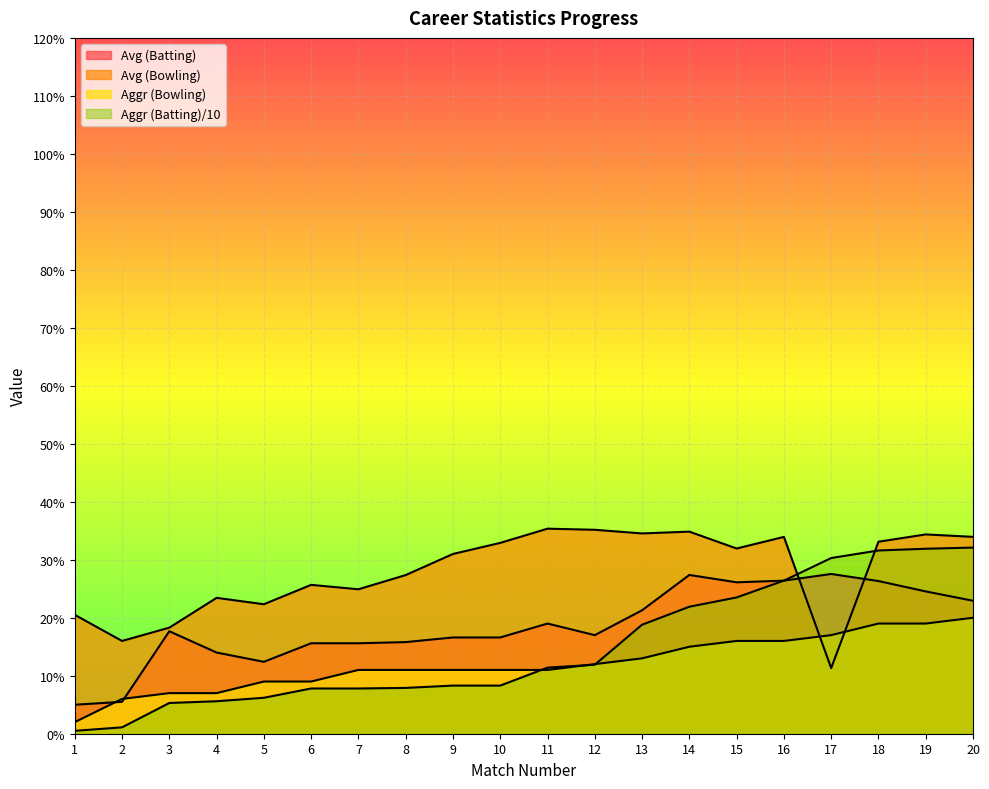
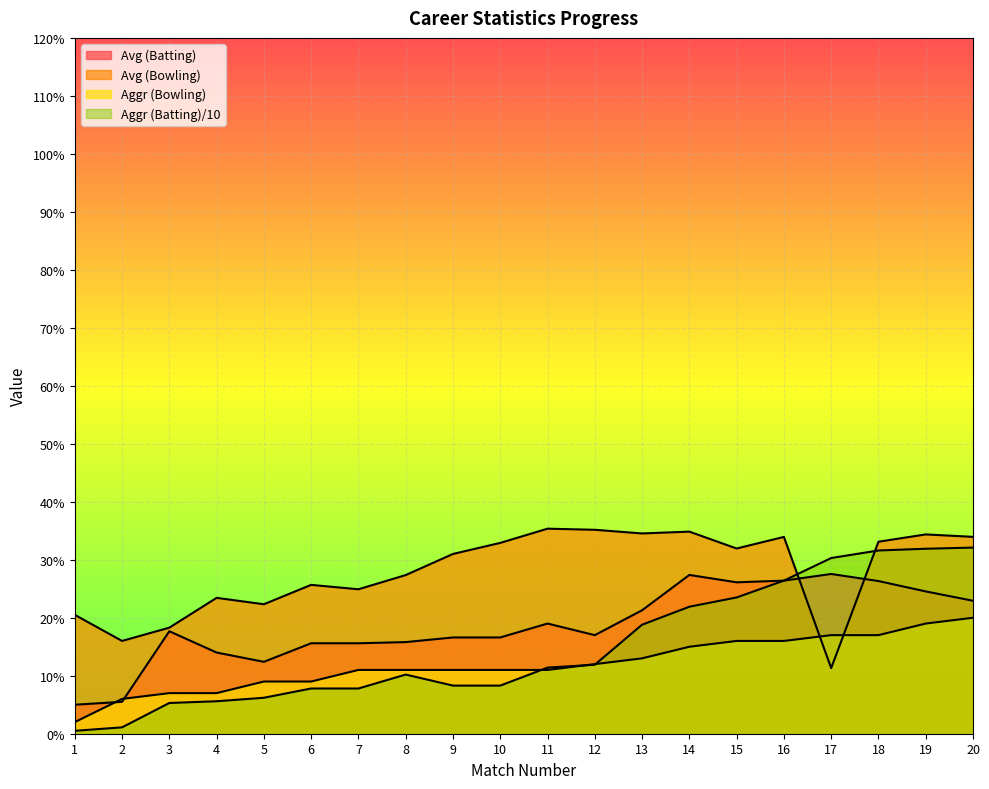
  {
    "Avg (Batting)": {
      "1": "5%",
      "2": "6%",
      "3": "18%",
      "4": "14%",
      "5": "12%",
      "6": "16%",
      "7": "16%",
      "8": "16%",
      "9": "17%",
      "10": "17%",
      "11": "19%",
      "12": "17%",
      "13": "21%",
      "14": "27%",
      "15": "26%",
      "17": "28%",
      "18": "26%",
      "19": "25%",
      "20": "23%"
    },
    "Avg (Bowling)": {
      "1": "21%",
      "2": "16%",
      "3": "18%",
      "4": "23%",
      "5": "22%",
      "6": "26%",
      "7": "25%",
      "8": "27%",
      "9": "31%",
      "10": "33%",
      "11": "35%",
      "12": "35%",
      "13": "35%",
      "14": "35%",
      "15": "32%",
      "16": "34%",
      "17": "11%",
      "18": "33%",
      "19": "34%",
      "20": "34%"
    },
    "Aggr (Bowling)": {
      "1": "2%",
      "2": "6%",
      "3": "7%",
      "4": "7%",
      "5": "9%",
      "6": "9%",
      "7": "11%",
      "8": "11%",
      "9": "11%",
      "10": "11%",
      "13": "13%",
      "14": "15%",
      "15": "16%",
      "16": "16%",
      "17": "17%",
-     "18": "19%",
+     "18": "17%",
      "19": "19%",
      "20": "20%"
    },
    "Aggr (Batting)/10": {
      "1": "1%",
      "2": "1%",
      "3": "5%",
      "4": "6%",
      "5": "6%",
      "6": "8%",
      "7": "8%",
-     "8": "8%",
+     "8": "10%",
      "9": "8%",
      "10": "8%",
      "13": "19%",
      "14": "22%",
      "15": "24%",
      "17": "30%",
      "18": "32%",
      "19": "32%",
      "20": "32%"
    }
  }
